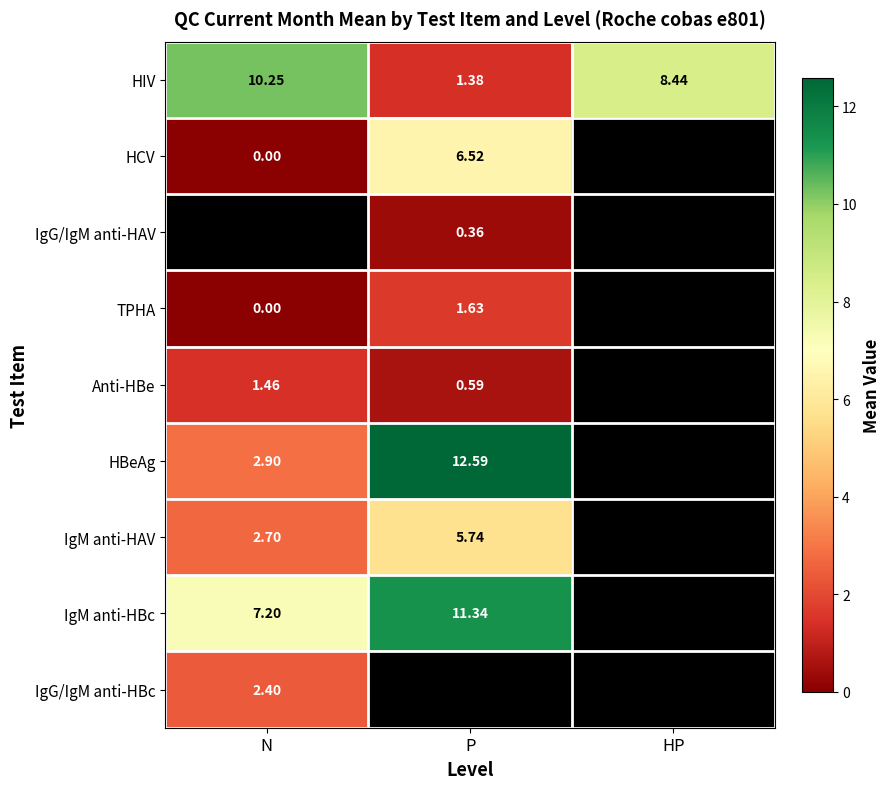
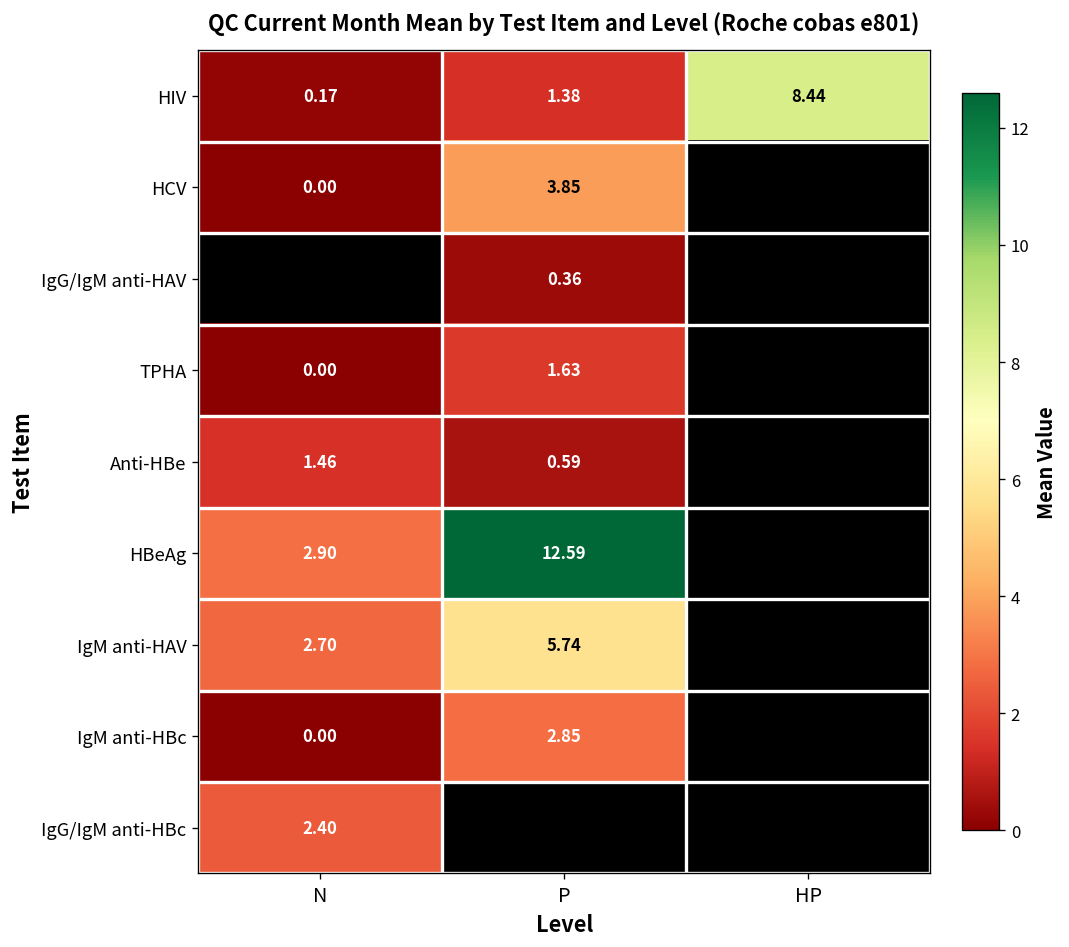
  {
    "HIV": {
-     "N": 10.25,
+     "N": 0.17,
      "P": 1.38,
      "HP": 8.44
    },
    "HCV": {
      "N": 0.00,
-     "P": 6.52
+     "P": 3.85
    },
    "IgG/IgM anti-HAV": {
      "P": 0.36
    },
    "TPHA": {
      "N": 0.00,
      "P": 1.63
    },
    "Anti-HBe": {
      "N": 1.46,
      "P": 0.59
    },
    "HBeAg": {
      "N": 2.90,
      "P": 12.59
    },
    "IgM anti-HAV": {
      "N": 2.70,
      "P": 5.74
    },
    "IgM anti-HBc": {
-     "N": 7.20,
-     "P": 11.34
+     "N": 0.00,
+     "P": 2.85
    },
    "IgG/IgM anti-HBc": {
      "N": 2.40
    }
  }
